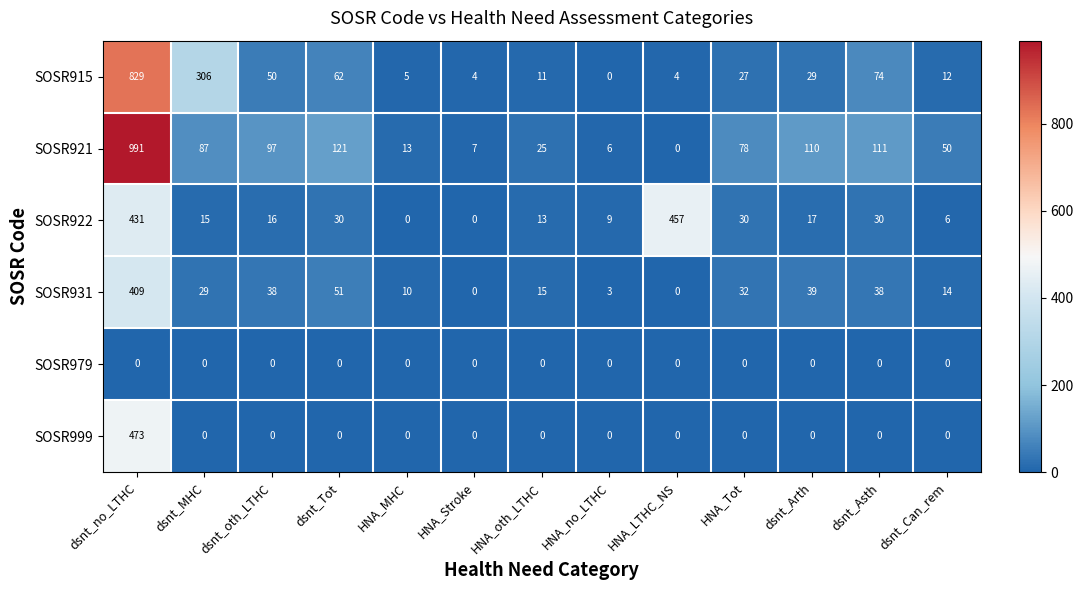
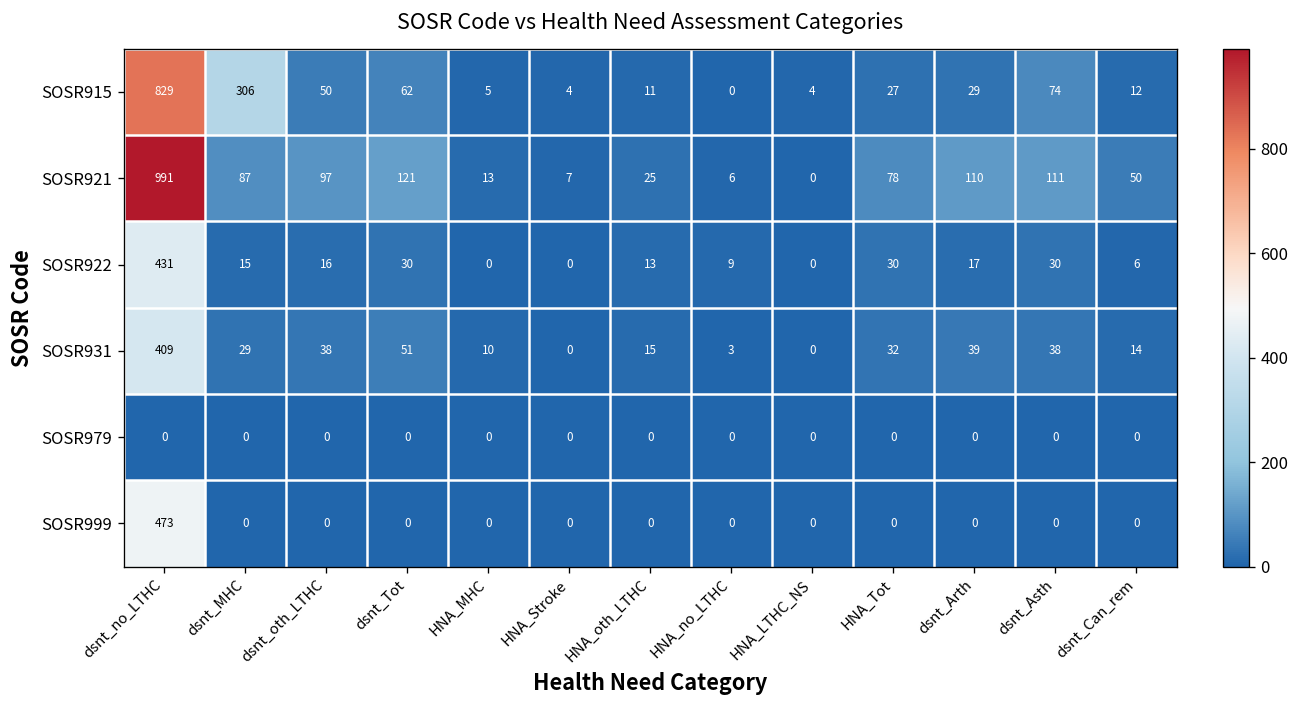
  {
    "SOSR915": {
      "dsnt_no_LTHC": 829,
      "dsnt_MHC": 306,
      "dsnt_oth_LTHC": 50,
      "dsnt_Tot": 62,
      "HNA_MHC": 5,
      "HNA_Stroke": 4,
      "HNA_oth_LTHC": 11,
      "HNA_no_LTHC": 0,
      "HNA_LTHC_NS": 4,
      "HNA_Tot": 27,
      "dsnt_Arth": 29,
      "dsnt_Asth": 74,
      "dsnt_Can_rem": 12
    },
    "SOSR921": {
      "dsnt_no_LTHC": 991,
      "dsnt_MHC": 87,
      "dsnt_oth_LTHC": 97,
      "dsnt_Tot": 121,
      "HNA_MHC": 13,
      "HNA_Stroke": 7,
      "HNA_oth_LTHC": 25,
      "HNA_no_LTHC": 6,
      "HNA_LTHC_NS": 0,
      "HNA_Tot": 78,
      "dsnt_Arth": 110,
      "dsnt_Asth": 111,
      "dsnt_Can_rem": 50
    },
    "SOSR922": {
      "dsnt_no_LTHC": 431,
      "dsnt_MHC": 15,
      "dsnt_oth_LTHC": 16,
      "dsnt_Tot": 30,
      "HNA_MHC": 0,
      "HNA_Stroke": 0,
      "HNA_oth_LTHC": 13,
      "HNA_no_LTHC": 9,
-     "HNA_LTHC_NS": 457,
+     "HNA_LTHC_NS": 0,
      "HNA_Tot": 30,
      "dsnt_Arth": 17,
      "dsnt_Asth": 30,
      "dsnt_Can_rem": 6
    },
    "SOSR931": {
      "dsnt_no_LTHC": 409,
      "dsnt_MHC": 29,
      "dsnt_oth_LTHC": 38,
      "dsnt_Tot": 51,
      "HNA_MHC": 10,
      "HNA_Stroke": 0,
      "HNA_oth_LTHC": 15,
      "HNA_no_LTHC": 3,
      "HNA_LTHC_NS": 0,
      "HNA_Tot": 32,
      "dsnt_Arth": 39,
      "dsnt_Asth": 38,
      "dsnt_Can_rem": 14
    },
    "SOSR979": {
      "dsnt_no_LTHC": 0,
      "dsnt_MHC": 0,
      "dsnt_oth_LTHC": 0,
      "dsnt_Tot": 0,
      "HNA_MHC": 0,
      "HNA_Stroke": 0,
      "HNA_oth_LTHC": 0,
      "HNA_no_LTHC": 0,
      "HNA_LTHC_NS": 0,
      "HNA_Tot": 0,
      "dsnt_Arth": 0,
      "dsnt_Asth": 0,
      "dsnt_Can_rem": 0
    },
    "SOSR999": {
      "dsnt_no_LTHC": 473,
      "dsnt_MHC": 0,
      "dsnt_oth_LTHC": 0,
      "dsnt_Tot": 0,
      "HNA_MHC": 0,
      "HNA_Stroke": 0,
      "HNA_oth_LTHC": 0,
      "HNA_no_LTHC": 0,
      "HNA_LTHC_NS": 0,
      "HNA_Tot": 0,
      "dsnt_Arth": 0,
      "dsnt_Asth": 0,
      "dsnt_Can_rem": 0
    }
  }
